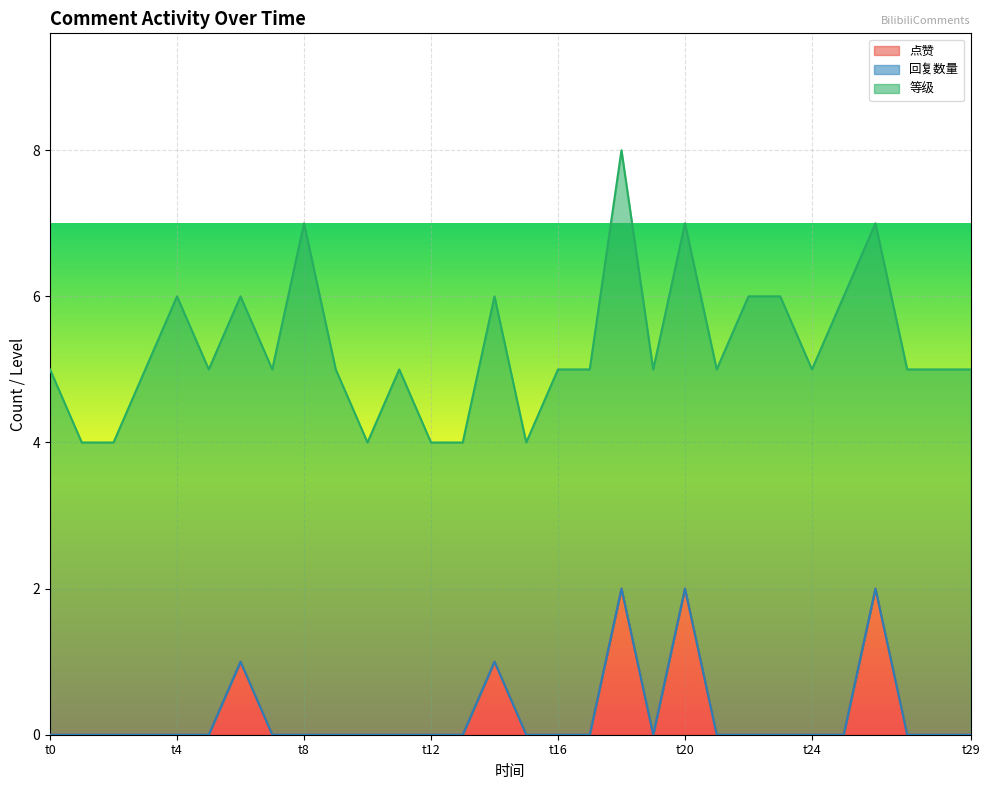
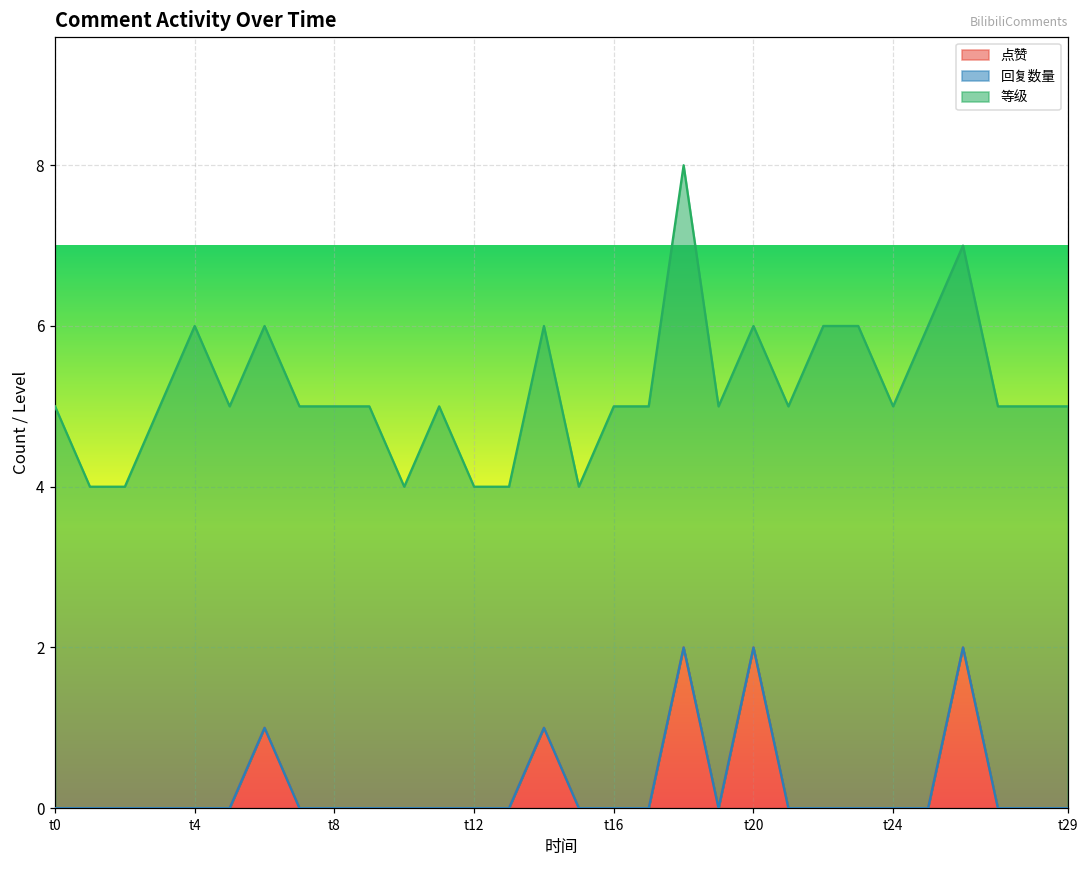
  {
    "回复数量": {
      "t0": 0,
      "t4": 0,
      "t8": 0,
      "t12": 0,
      "t16": 0,
      "t20": 2,
      "t24": 0,
      "t29": 0
    },
    "等级": {
      "t0": 5,
      "t4": 6,
-     "t8": 7,
+     "t8": 5,
      "t12": 4,
      "t16": 5,
-     "t20": 5,
+     "t20": 4,
      "t24": 5,
      "t29": 5
    }
  }
